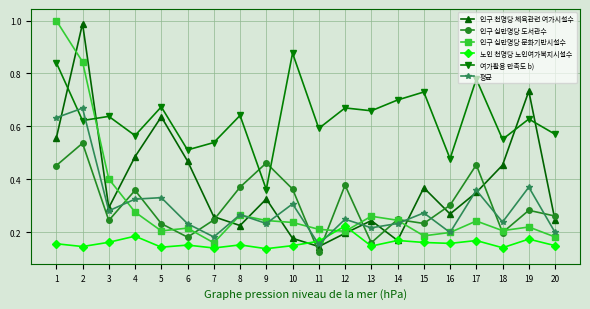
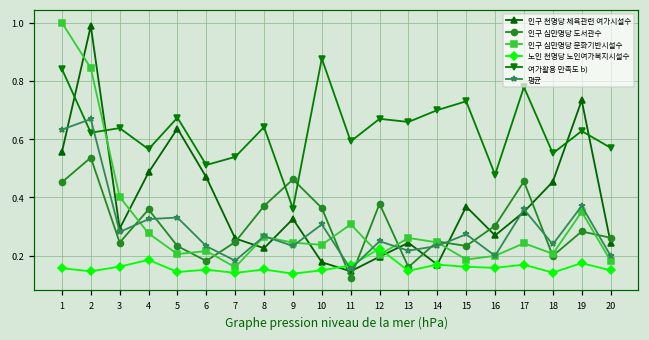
  {
    "인구 십만명당 문화기반시설수": {
      "1": 1.00,
      "2": 0.84,
      "3": 0.40,
      "4": 0.28,
      "5": 0.21,
      "6": 0.22,
      "7": 0.16,
      "9": 0.24,
      "10": 0.24,
-     "11": 0.21,
+     "11": 0.31,
      "13": 0.26,
      "15": 0.19,
      "17": 0.24,
-     "19": 0.22,
+     "19": 0.35,
      "20": 0.18
    },
    "노인 천명당 노인여가복지시설수": {
      "1": 0.16,
      "2": 0.15,
      "3": 0.16,
      "4": 0.19,
      "5": 0.14,
      "6": 0.15,
      "7": 0.14,
      "8": 0.15,
      "9": 0.14,
      "10": 0.15,
      "11": 0.17,
      "12": 0.22,
      "13": 0.15,
      "15": 0.16,
      "16": 0.16,
      "17": 0.17,
      "18": 0.14,
      "19": 0.17,
      "20": 0.15
    }
  }
